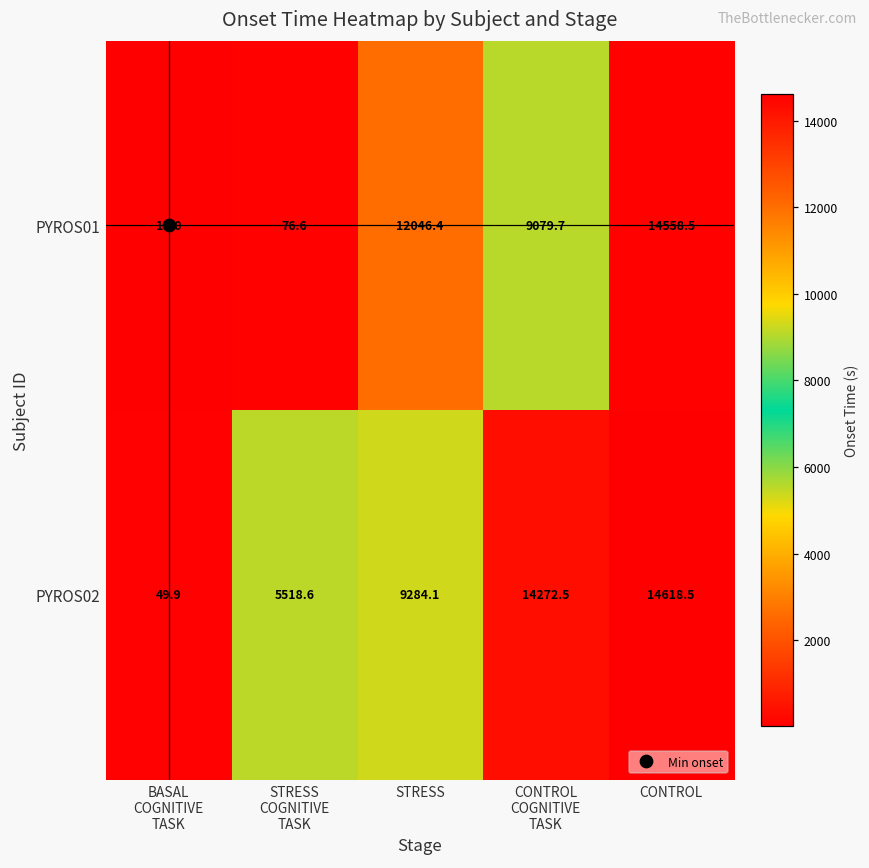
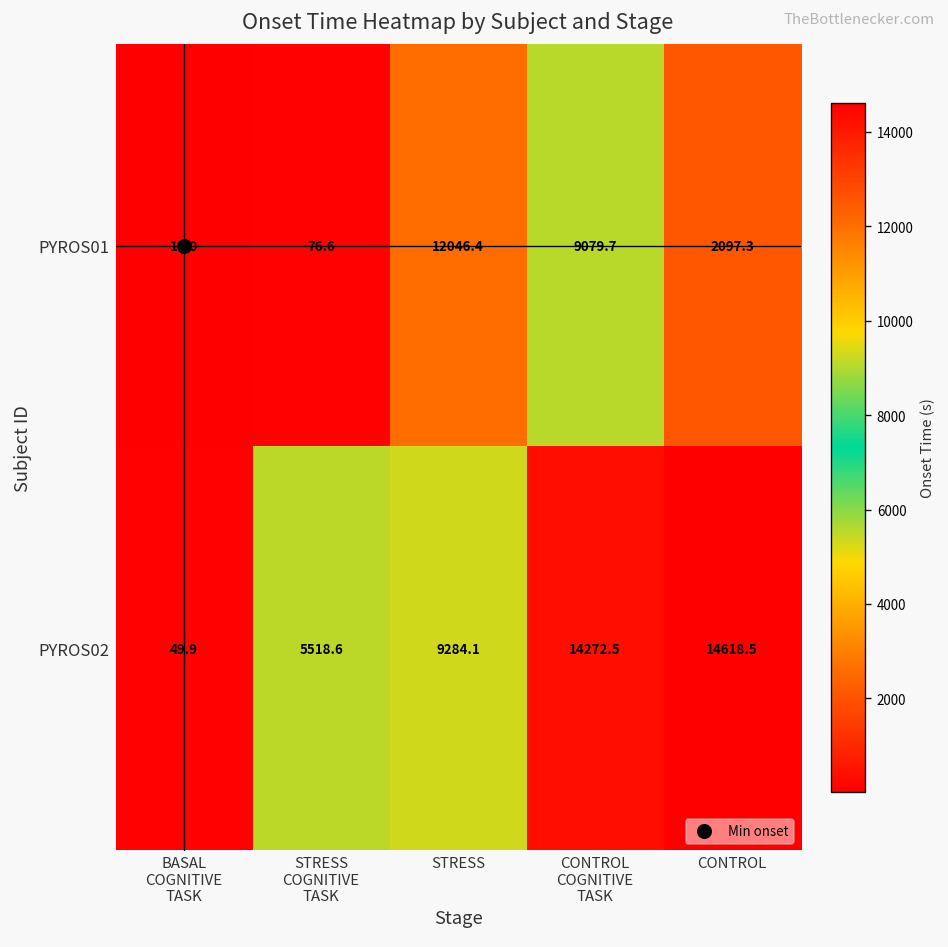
  {
    "PYROS01": {
      "STRESS COGNITIVE TASK": 76.6,
      "STRESS": 12046.4,
      "CONTROL COGNITIVE TASK": 9079.7,
-     "CONTROL": 14558.5
+     "CONTROL": 2097.3
    },
    "PYROS02": {
      "BASAL COGNITIVE TASK": 49.9,
      "STRESS COGNITIVE TASK": 5518.6,
      "STRESS": 9284.1,
      "CONTROL COGNITIVE TASK": 14272.5,
      "CONTROL": 14618.5
    }
  }
